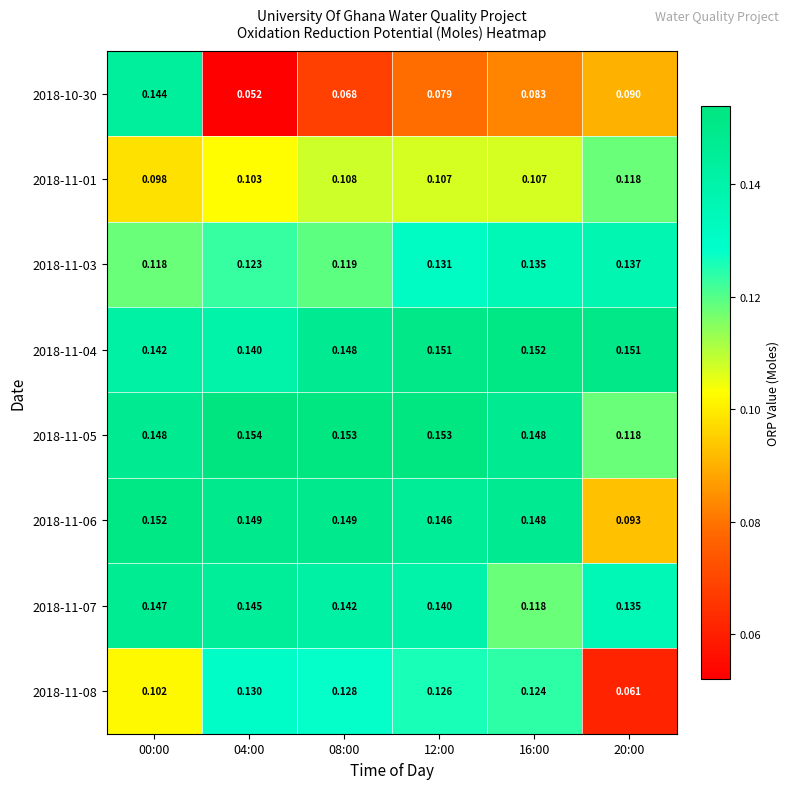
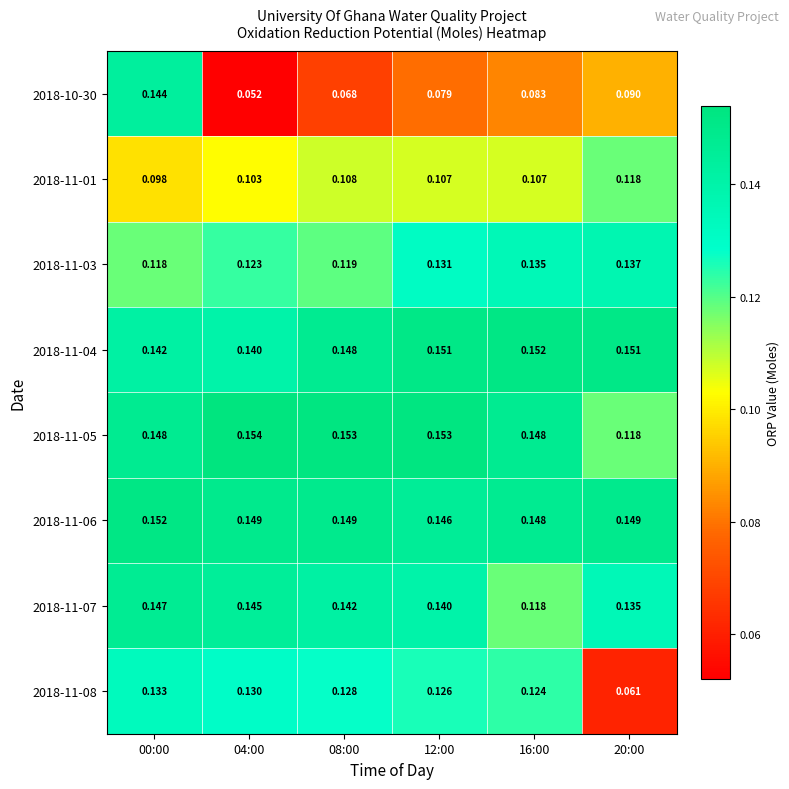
  {
    "2018-10-30": {
      "00:00": 0.144,
      "04:00": 0.052,
      "08:00": 0.068,
      "12:00": 0.079,
      "16:00": 0.083,
      "20:00": 0.090
    },
    "2018-11-01": {
      "00:00": 0.098,
      "04:00": 0.103,
      "08:00": 0.108,
      "12:00": 0.107,
      "16:00": 0.107,
      "20:00": 0.118
    },
    "2018-11-03": {
      "00:00": 0.118,
      "04:00": 0.123,
      "08:00": 0.119,
      "12:00": 0.131,
      "16:00": 0.135,
      "20:00": 0.137
    },
    "2018-11-04": {
      "00:00": 0.142,
      "04:00": 0.140,
      "08:00": 0.148,
      "12:00": 0.151,
      "16:00": 0.152,
      "20:00": 0.151
    },
    "2018-11-05": {
      "00:00": 0.148,
      "04:00": 0.154,
      "08:00": 0.153,
      "12:00": 0.153,
      "16:00": 0.148,
      "20:00": 0.118
    },
    "2018-11-06": {
      "00:00": 0.152,
      "04:00": 0.149,
      "08:00": 0.149,
      "12:00": 0.146,
      "16:00": 0.148,
-     "20:00": 0.093
+     "20:00": 0.149
    },
    "2018-11-07": {
      "00:00": 0.147,
      "04:00": 0.145,
      "08:00": 0.142,
      "12:00": 0.140,
      "16:00": 0.118,
      "20:00": 0.135
    },
    "2018-11-08": {
-     "00:00": 0.102,
+     "00:00": 0.133,
      "04:00": 0.130,
      "08:00": 0.128,
      "12:00": 0.126,
      "16:00": 0.124,
      "20:00": 0.061
    }
  }
